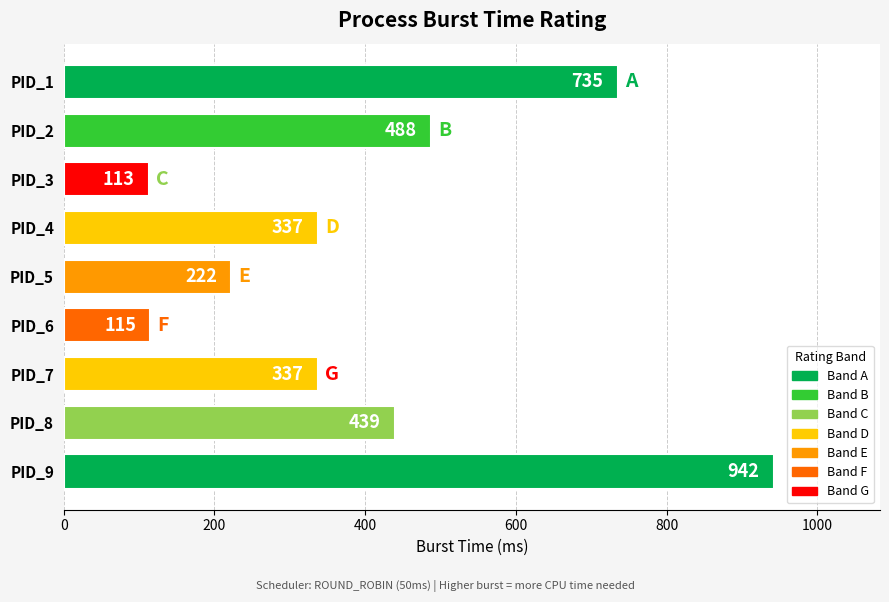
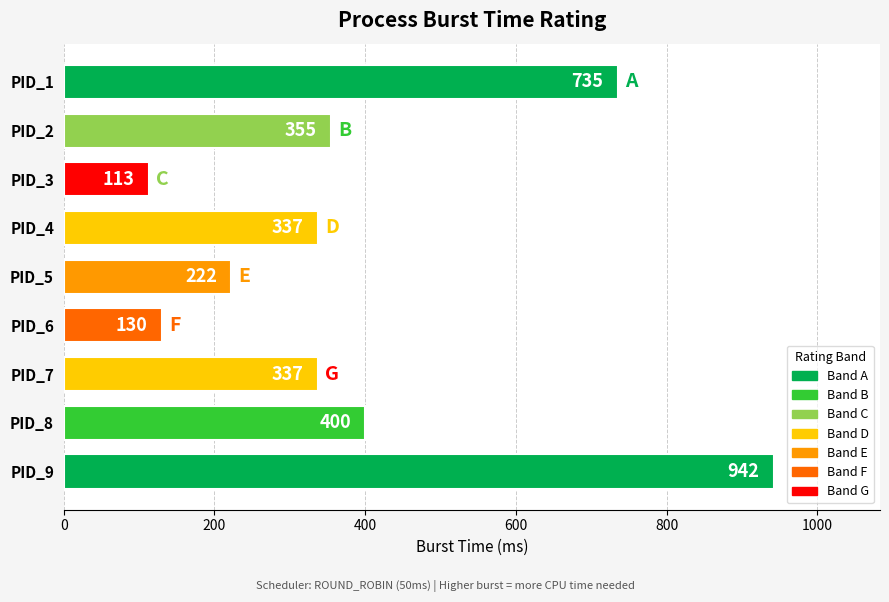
  {
    "PID_1": 735,
-   "PID_2": 488,
+   "PID_2": 355,
    "PID_3": 113,
    "PID_4": 337,
    "PID_5": 222,
-   "PID_6": 115,
+   "PID_6": 130,
    "PID_7": 337,
-   "PID_8": 439,
+   "PID_8": 400,
    "PID_9": 942
  }
